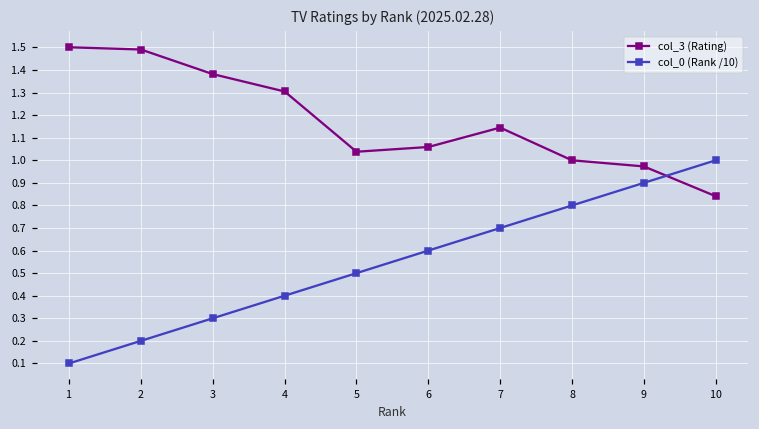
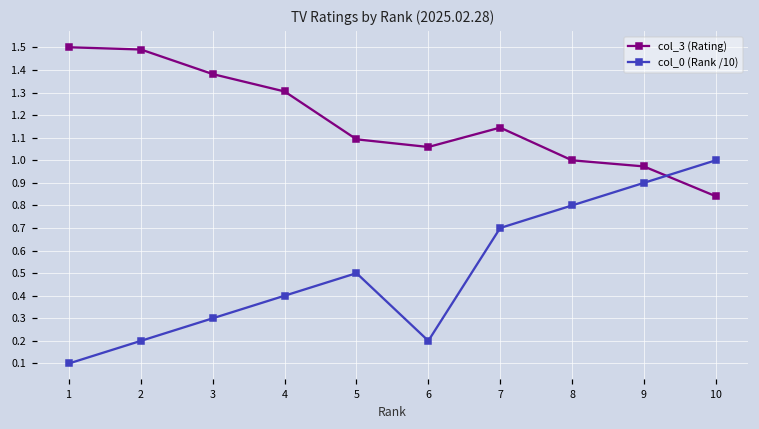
  {
    "col_3 (Rating)": {
      "1": 1.50,
      "2": 1.49,
      "3": 1.38,
      "4": 1.31,
-     "5": 1.04,
+     "5": 1.09,
      "6": 1.06,
      "7": 1.15,
      "8": 1.00,
      "9": 0.97,
      "10": 0.84
    },
    "col_0 (Rank /10)": {
      "1": 0.10,
      "2": 0.20,
      "3": 0.30,
      "4": 0.40,
      "5": 0.50,
-     "6": 0.60,
+     "6": 0.20,
      "7": 0.70,
      "8": 0.80,
      "9": 0.90,
      "10": 1.00
    }
  }
